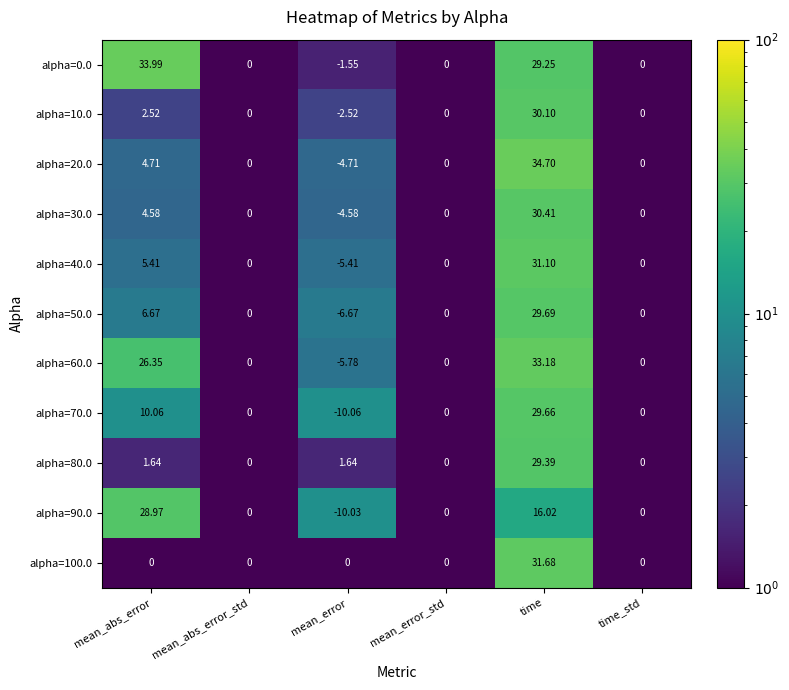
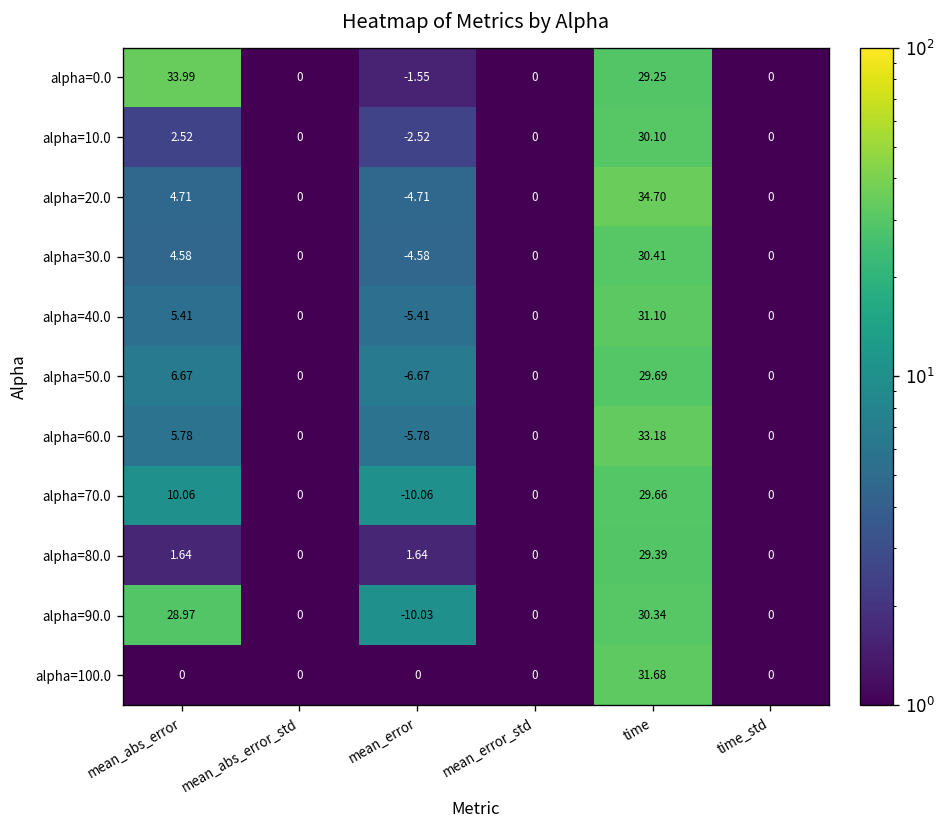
  {
    "alpha=0.0": {
      "mean_abs_error": 33.99,
      "mean_abs_error_std": 0,
      "mean_error": -1.55,
      "mean_error_std": 0,
      "time": 29.25,
      "time_std": 0
    },
    "alpha=10.0": {
      "mean_abs_error": 2.52,
      "mean_abs_error_std": 0,
      "mean_error": -2.52,
      "mean_error_std": 0,
      "time": 30.10,
      "time_std": 0
    },
    "alpha=20.0": {
      "mean_abs_error": 4.71,
      "mean_abs_error_std": 0,
      "mean_error": -4.71,
      "mean_error_std": 0,
      "time": 34.70,
      "time_std": 0
    },
    "alpha=30.0": {
      "mean_abs_error": 4.58,
      "mean_abs_error_std": 0,
      "mean_error": -4.58,
      "mean_error_std": 0,
      "time": 30.41,
      "time_std": 0
    },
    "alpha=40.0": {
      "mean_abs_error": 5.41,
      "mean_abs_error_std": 0,
      "mean_error": -5.41,
      "mean_error_std": 0,
      "time": 31.10,
      "time_std": 0
    },
    "alpha=50.0": {
      "mean_abs_error": 6.67,
      "mean_abs_error_std": 0,
      "mean_error": -6.67,
      "mean_error_std": 0,
      "time": 29.69,
      "time_std": 0
    },
    "alpha=60.0": {
-     "mean_abs_error": 26.35,
+     "mean_abs_error": 5.78,
      "mean_abs_error_std": 0,
      "mean_error": -5.78,
      "mean_error_std": 0,
      "time": 33.18,
      "time_std": 0
    },
    "alpha=70.0": {
      "mean_abs_error": 10.06,
      "mean_abs_error_std": 0,
      "mean_error": -10.06,
      "mean_error_std": 0,
      "time": 29.66,
      "time_std": 0
    },
    "alpha=80.0": {
      "mean_abs_error": 1.64,
      "mean_abs_error_std": 0,
      "mean_error": 1.64,
      "mean_error_std": 0,
      "time": 29.39,
      "time_std": 0
    },
    "alpha=90.0": {
      "mean_abs_error": 28.97,
      "mean_abs_error_std": 0,
      "mean_error": -10.03,
      "mean_error_std": 0,
-     "time": 16.02,
+     "time": 30.34,
      "time_std": 0
    },
    "alpha=100.0": {
      "mean_abs_error": 0,
      "mean_abs_error_std": 0,
      "mean_error": 0,
      "mean_error_std": 0,
      "time": 31.68,
      "time_std": 0
    }
  }
